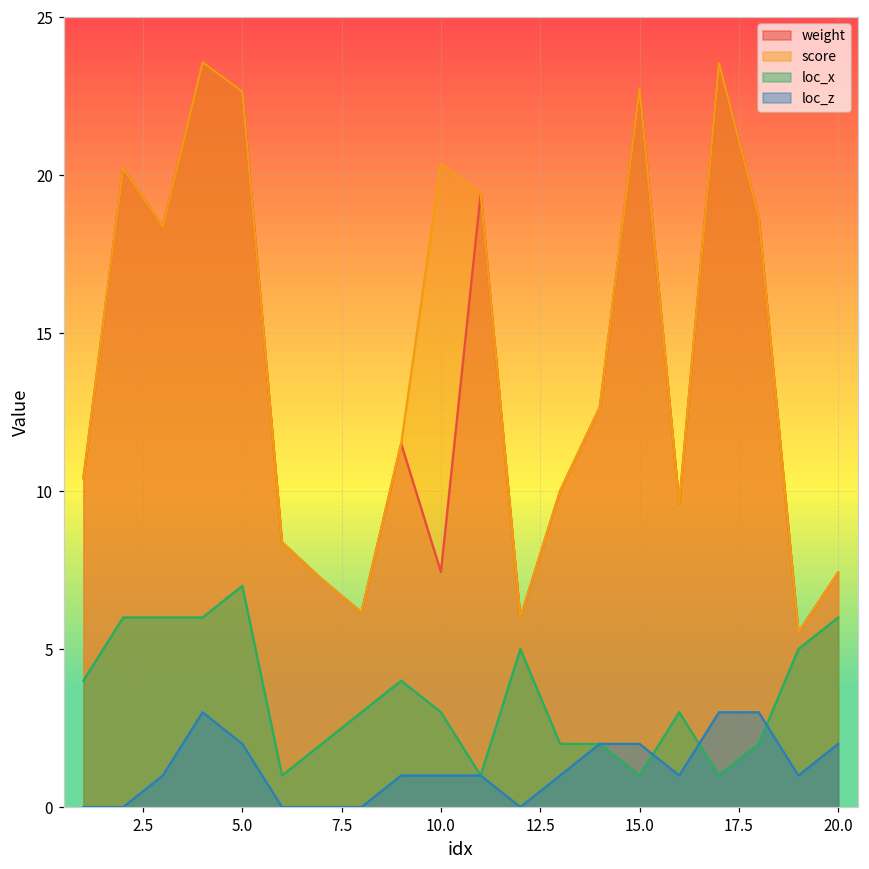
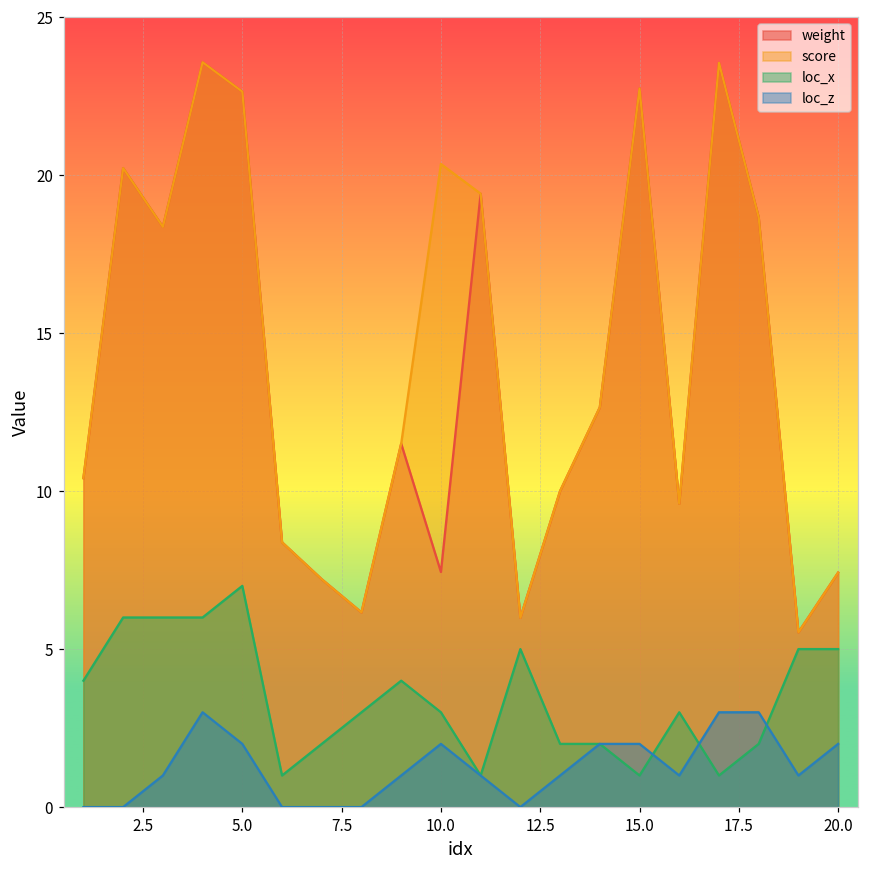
  {
    "weight": {
      "10.0": 7.4
    },
    "score": {
      "10.0": 20.4
    },
    "loc_x": {
      "5.0": 7,
      "10.0": 3,
      "15.0": 1,
-     "20.0": 6
+     "20.0": 5
    },
    "loc_z": {
      "5.0": 2,
-     "10.0": 1,
+     "10.0": 2,
      "15.0": 2,
      "20.0": 2
    }
  }
